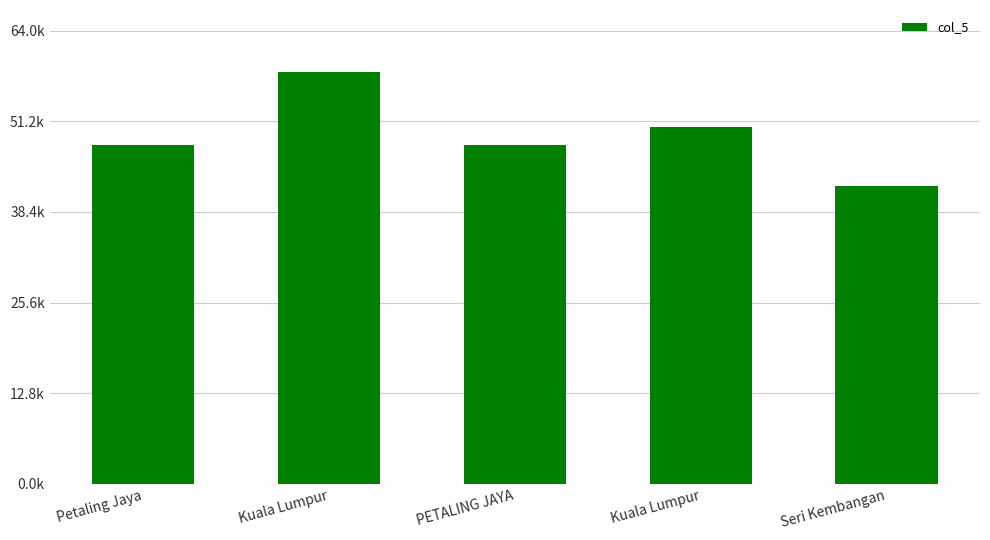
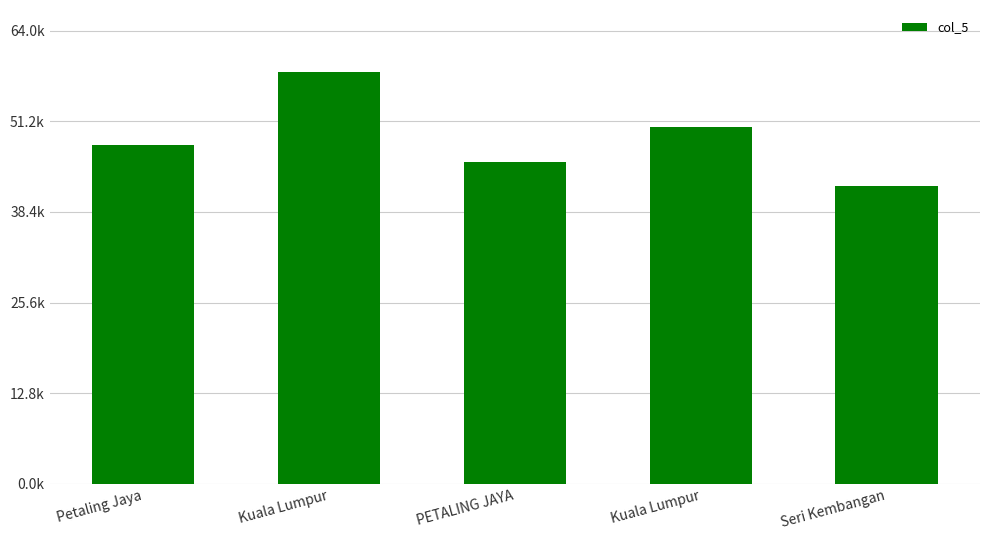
  {
    "Petaling Jaya": 48000,
-   "PETALING JAYA": 48000,
+   "PETALING JAYA": 45000,
    "Seri Kembangan": 42000
  }
